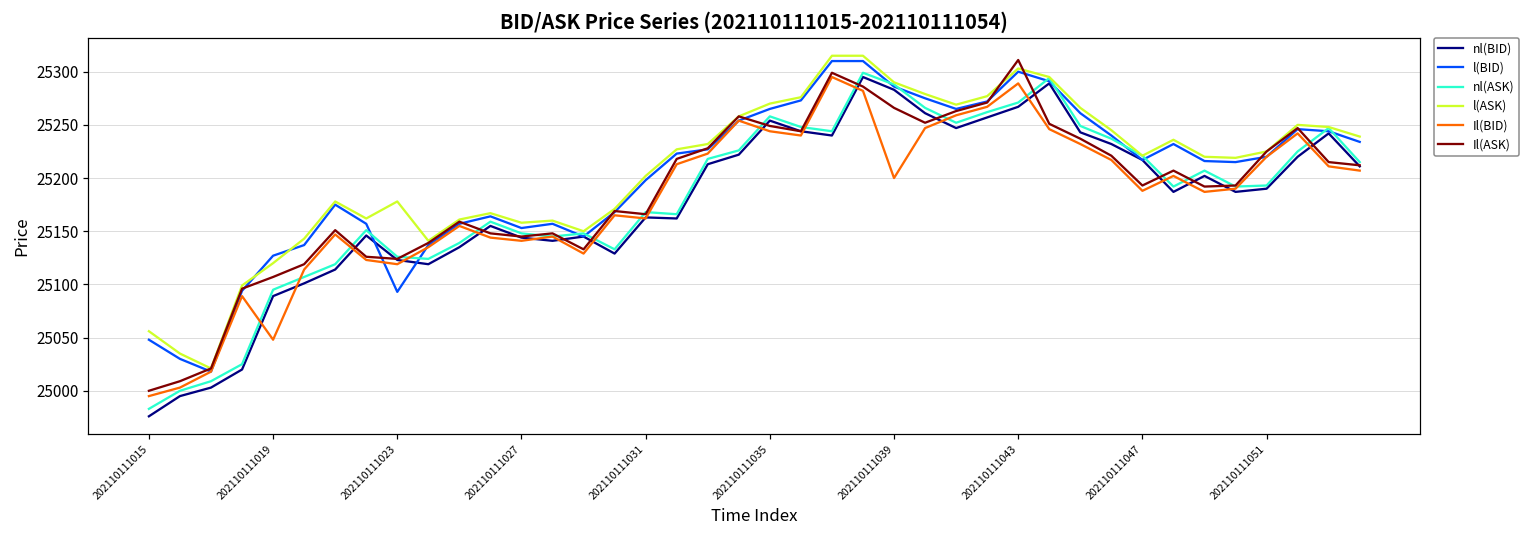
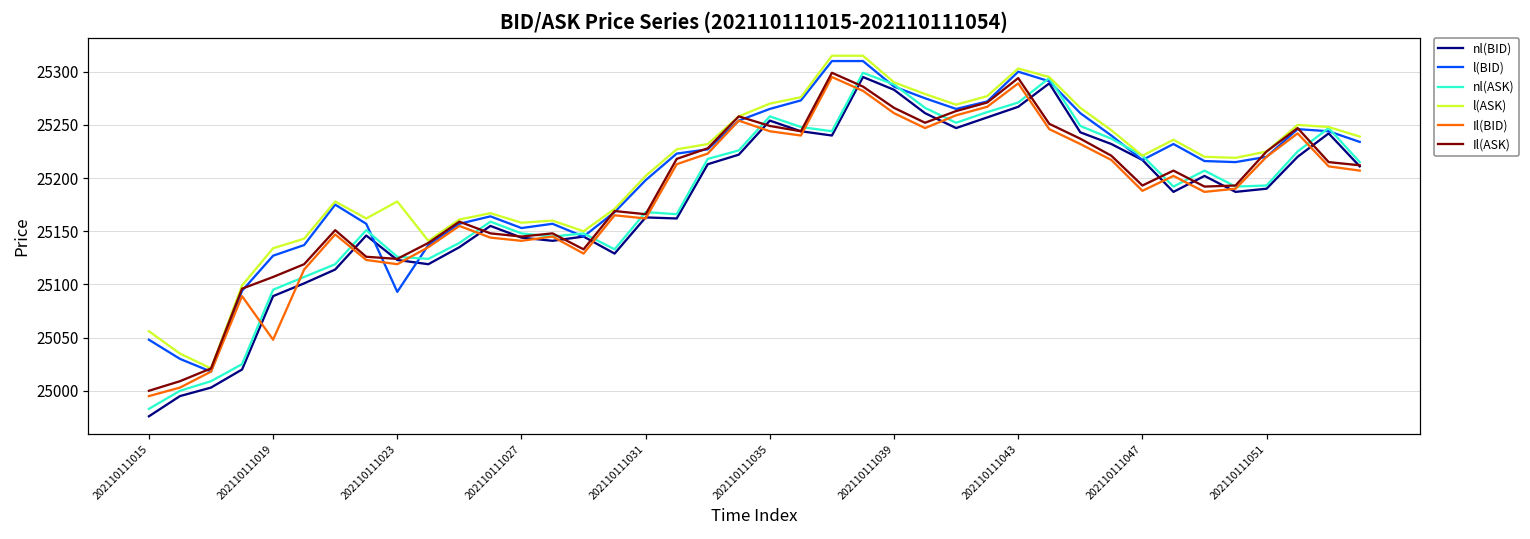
  {
    "nl(BID)": {
      "202110111015": 24980,
      "202110111019": 25090,
      "202110111035": 25250,
      "202110111039": 25280,
      "202110111043": 25270,
      "202110111051": 25190
    },
    "l(BID)": {
      "202110111015": 25050,
      "202110111019": 25130,
      "202110111023": 25090,
      "202110111027": 25150,
      "202110111031": 25200,
      "202110111035": 25270,
      "202110111043": 25300
    },
    "nl(ASK)": {
      "202110111015": 24980,
      "202110111019": 25100,
      "202110111027": 25150,
      "202110111035": 25260,
      "202110111043": 25270,
      "202110111051": 25190
    },
    "l(ASK)": {
      "202110111015": 25060,
-     "202110111019": 25120,
+     "202110111019": 25130,
      "202110111023": 25180,
      "202110111027": 25160,
      "202110111031": 25200,
      "202110111035": 25270,
      "202110111043": 25300
    },
    "Il(BID)": {
      "202110111015": 25000,
      "202110111019": 25050,
      "202110111023": 25120,
      "202110111027": 25140,
      "202110111035": 25240,
-     "202110111039": 25200,
+     "202110111039": 25260,
      "202110111043": 25290,
      "202110111047": 25190
    },
    "Il(ASK)": {
      "202110111015": 25000,
      "202110111019": 25110,
      "202110111035": 25250,
      "202110111039": 25270,
-     "202110111043": 25310,
+     "202110111043": 25290,
      "202110111047": 25190
    }
  }
